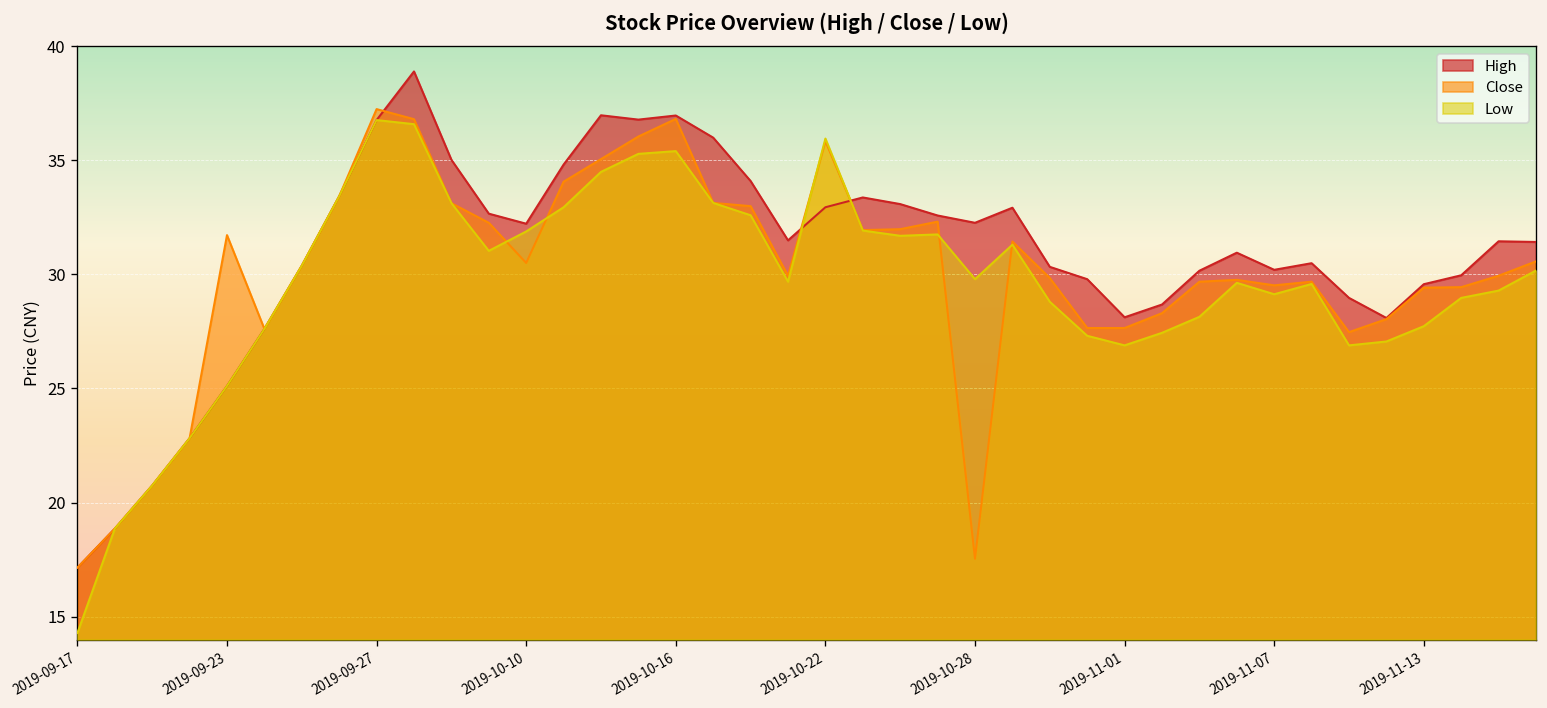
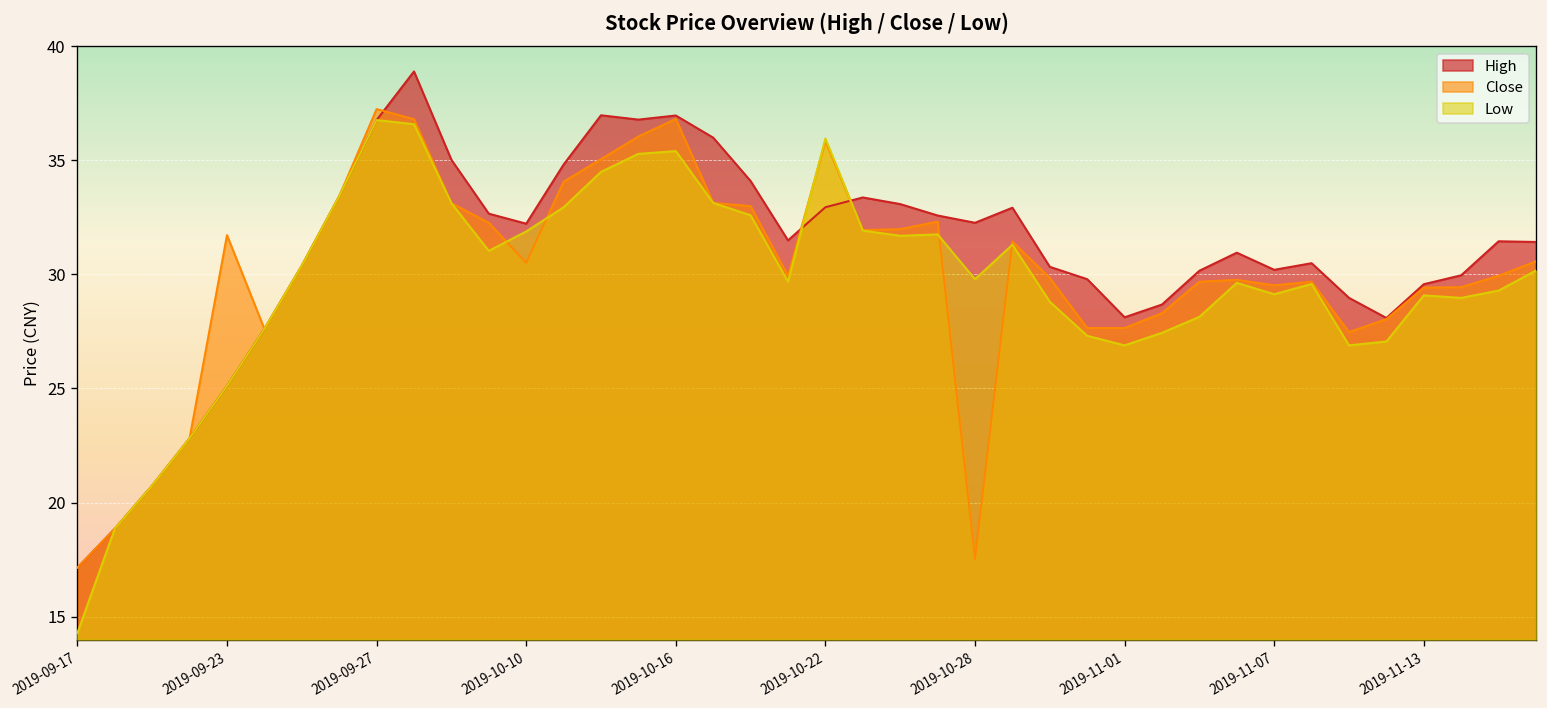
  {
    "High": {
      "2019-10-10": 32.2,
      "2019-10-16": 37.0,
      "2019-10-22": 32.9,
      "2019-10-28": 32.3,
      "2019-11-01": 28.1,
      "2019-11-07": 30.2,
      "2019-11-13": 29.6
    },
    "Close": {
      "2019-09-23": 31.7,
      "2019-09-27": 37.2,
      "2019-10-10": 30.5,
      "2019-10-16": 36.8,
      "2019-10-28": 17.5,
      "2019-11-01": 27.7,
      "2019-11-07": 29.5,
      "2019-11-13": 29.4
    },
    "Low": {
      "2019-09-17": 14.3,
      "2019-10-10": 31.9,
      "2019-10-16": 35.4,
      "2019-10-28": 29.8,
      "2019-11-01": 26.9,
      "2019-11-07": 29.1,
-     "2019-11-13": 27.7
+     "2019-11-13": 29.1
    }
  }
